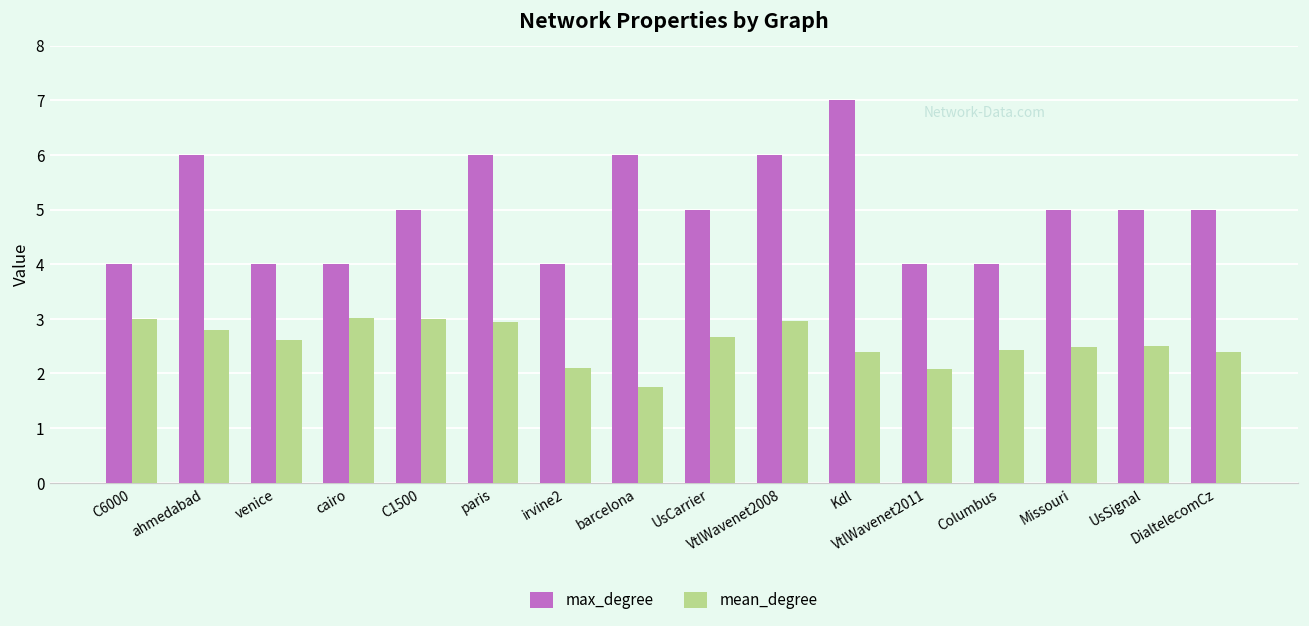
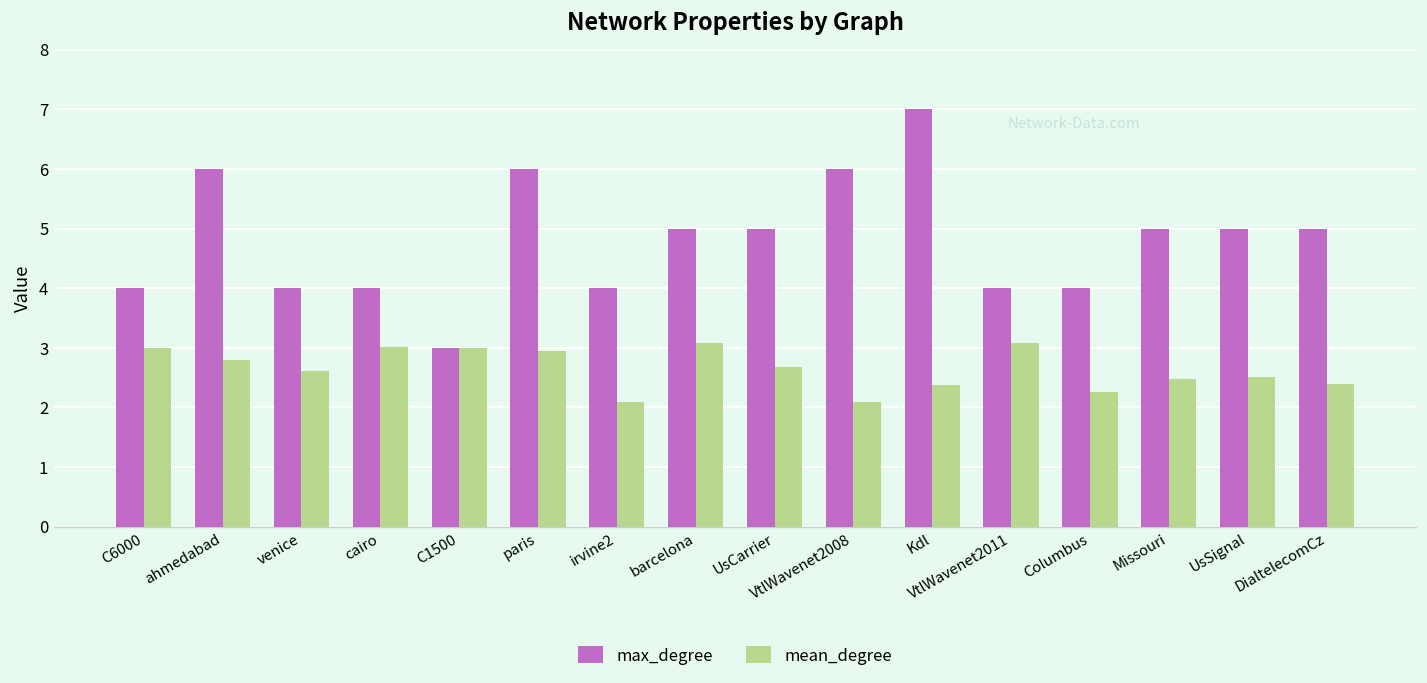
  {
    "max_degree": {
      "C6000": 4,
      "ahmedabad": 6,
      "venice": 4,
      "cairo": 4,
-     "C1500": 5,
+     "C1500": 3,
      "paris": 6,
      "irvine2": 4,
-     "barcelona": 6,
+     "barcelona": 5,
      "UsCarrier": 5,
      "VtlWavenet2008": 6,
      "Kdl": 7,
      "VtlWavenet2011": 4,
      "Columbus": 4,
      "Missouri": 5,
      "UsSignal": 5,
      "DialtelecomCz": 5
    },
    "mean_degree": {
      "C6000": 3.0,
      "ahmedabad": 2.8,
      "venice": 2.6,
      "cairo": 3.0,
      "C1500": 3.0,
      "paris": 3.0,
      "irvine2": 2.1,
-     "barcelona": 1.8,
+     "barcelona": 3.1,
      "UsCarrier": 2.7,
-     "VtlWavenet2008": 3.0,
+     "VtlWavenet2008": 2.1,
      "Kdl": 2.4,
-     "VtlWavenet2011": 2.1,
-     "Columbus": 2.4,
+     "VtlWavenet2011": 3.1,
+     "Columbus": 2.3,
      "Missouri": 2.5,
      "UsSignal": 2.5,
      "DialtelecomCz": 2.4
    }
  }
